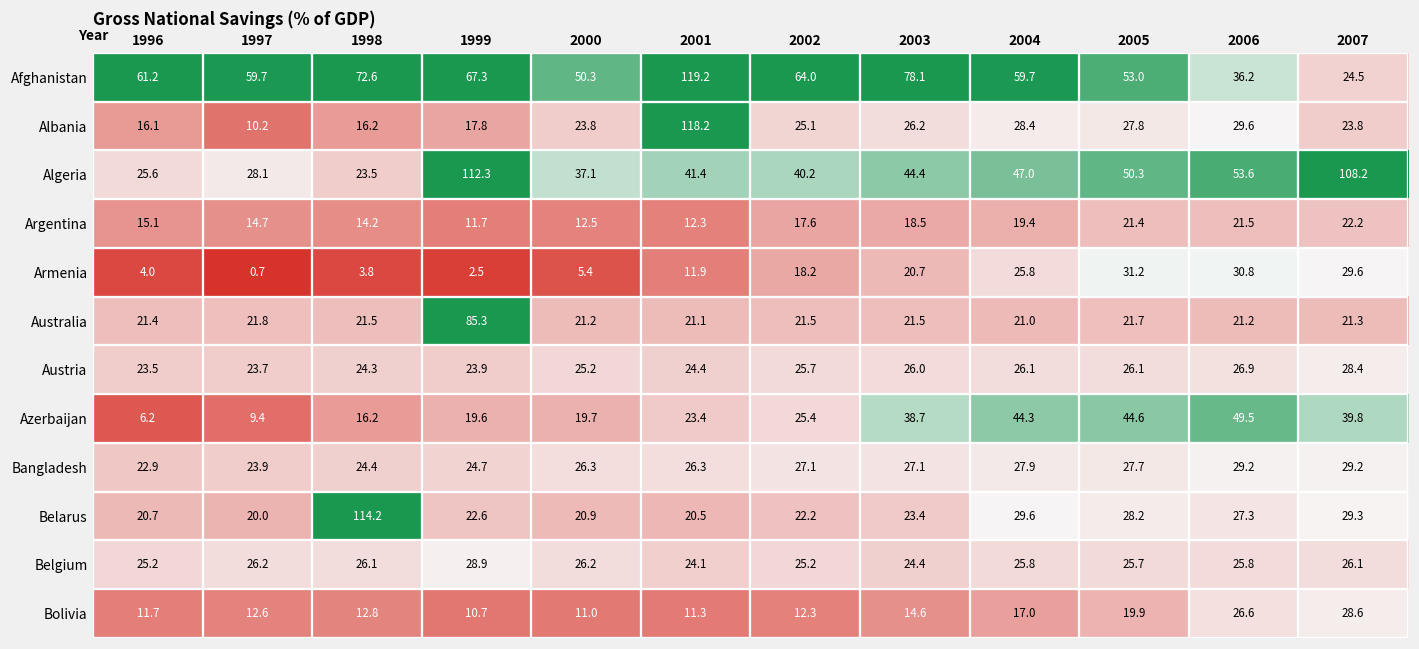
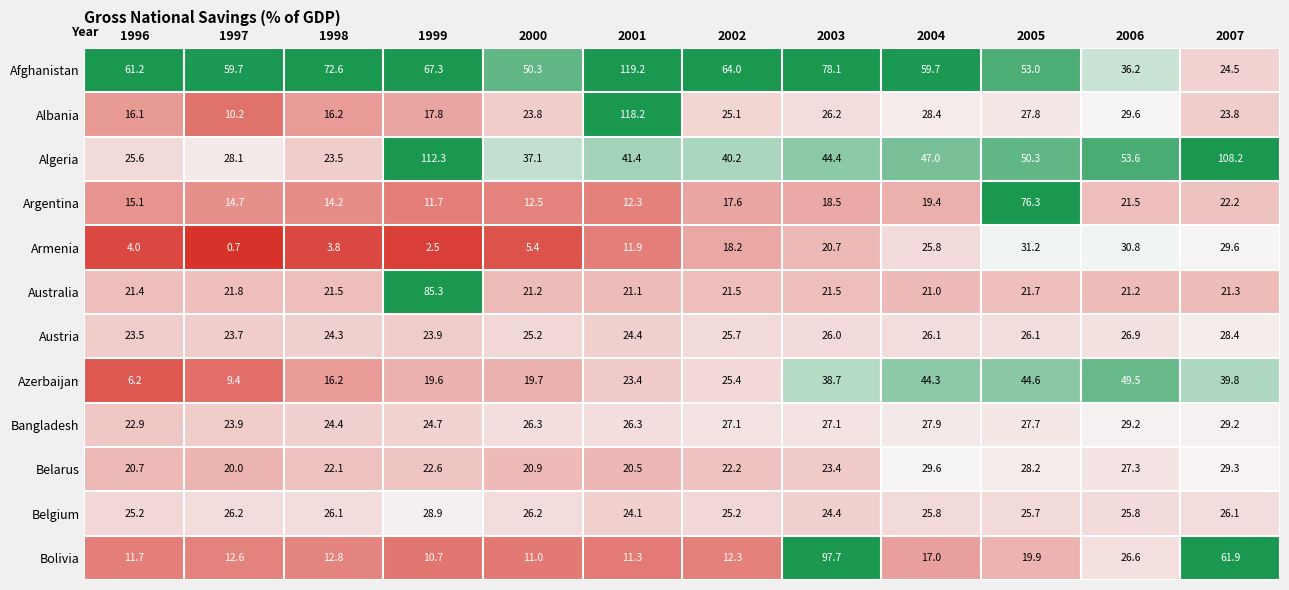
  {
    "Afghanistan": {
      "1996": 61.2,
      "1997": 59.7,
      "1998": 72.6,
      "1999": 67.3,
      "2000": 50.3,
      "2001": 119.2,
      "2002": 64.0,
      "2003": 78.1,
      "2004": 59.7,
      "2005": 53.0,
      "2006": 36.2,
      "2007": 24.5
    },
    "Albania": {
      "1996": 16.1,
      "1997": 10.2,
      "1998": 16.2,
      "1999": 17.8,
      "2000": 23.8,
      "2001": 118.2,
      "2002": 25.1,
      "2003": 26.2,
      "2004": 28.4,
      "2005": 27.8,
      "2006": 29.6,
      "2007": 23.8
    },
    "Algeria": {
      "1996": 25.6,
      "1997": 28.1,
      "1998": 23.5,
      "1999": 112.3,
      "2000": 37.1,
      "2001": 41.4,
      "2002": 40.2,
      "2003": 44.4,
      "2004": 47.0,
      "2005": 50.3,
      "2006": 53.6,
      "2007": 108.2
    },
    "Argentina": {
      "1996": 15.1,
      "1997": 14.7,
      "1998": 14.2,
      "1999": 11.7,
      "2000": 12.5,
      "2001": 12.3,
      "2002": 17.6,
      "2003": 18.5,
      "2004": 19.4,
-     "2005": 21.4,
+     "2005": 76.3,
      "2006": 21.5,
      "2007": 22.2
    },
    "Armenia": {
      "1996": 4.0,
      "1997": 0.7,
      "1998": 3.8,
      "1999": 2.5,
      "2000": 5.4,
      "2001": 11.9,
      "2002": 18.2,
      "2003": 20.7,
      "2004": 25.8,
      "2005": 31.2,
      "2006": 30.8,
      "2007": 29.6
    },
    "Australia": {
      "1996": 21.4,
      "1997": 21.8,
      "1998": 21.5,
      "1999": 85.3,
      "2000": 21.2,
      "2001": 21.1,
      "2002": 21.5,
      "2003": 21.5,
      "2004": 21.0,
      "2005": 21.7,
      "2006": 21.2,
      "2007": 21.3
    },
    "Austria": {
      "1996": 23.5,
      "1997": 23.7,
      "1998": 24.3,
      "1999": 23.9,
      "2000": 25.2,
      "2001": 24.4,
      "2002": 25.7,
      "2003": 26.0,
      "2004": 26.1,
      "2005": 26.1,
      "2006": 26.9,
      "2007": 28.4
    },
    "Azerbaijan": {
      "1996": 6.2,
      "1997": 9.4,
      "1998": 16.2,
      "1999": 19.6,
      "2000": 19.7,
      "2001": 23.4,
      "2002": 25.4,
      "2003": 38.7,
      "2004": 44.3,
      "2005": 44.6,
      "2006": 49.5,
      "2007": 39.8
    },
    "Bangladesh": {
      "1996": 22.9,
      "1997": 23.9,
      "1998": 24.4,
      "1999": 24.7,
      "2000": 26.3,
      "2001": 26.3,
      "2002": 27.1,
      "2003": 27.1,
      "2004": 27.9,
      "2005": 27.7,
      "2006": 29.2,
      "2007": 29.2
    },
    "Belarus": {
      "1996": 20.7,
      "1997": 20.0,
-     "1998": 114.2,
+     "1998": 22.1,
      "1999": 22.6,
      "2000": 20.9,
      "2001": 20.5,
      "2002": 22.2,
      "2003": 23.4,
      "2004": 29.6,
      "2005": 28.2,
      "2006": 27.3,
      "2007": 29.3
    },
    "Belgium": {
      "1996": 25.2,
      "1997": 26.2,
      "1998": 26.1,
      "1999": 28.9,
      "2000": 26.2,
      "2001": 24.1,
      "2002": 25.2,
      "2003": 24.4,
      "2004": 25.8,
      "2005": 25.7,
      "2006": 25.8,
      "2007": 26.1
    },
    "Bolivia": {
      "1996": 11.7,
      "1997": 12.6,
      "1998": 12.8,
      "1999": 10.7,
      "2000": 11.0,
      "2001": 11.3,
      "2002": 12.3,
-     "2003": 14.6,
+     "2003": 97.7,
      "2004": 17.0,
      "2005": 19.9,
      "2006": 26.6,
-     "2007": 28.6
+     "2007": 61.9
    }
  }
